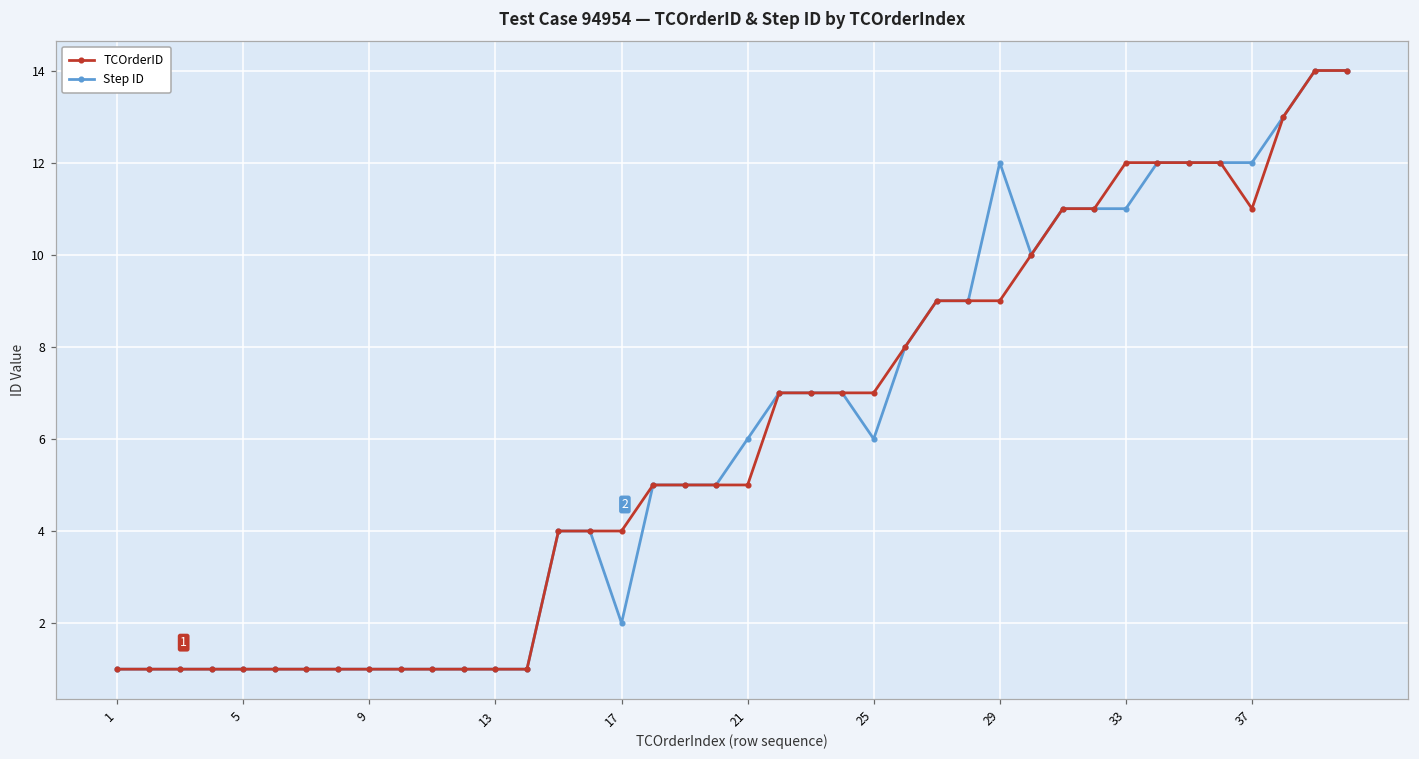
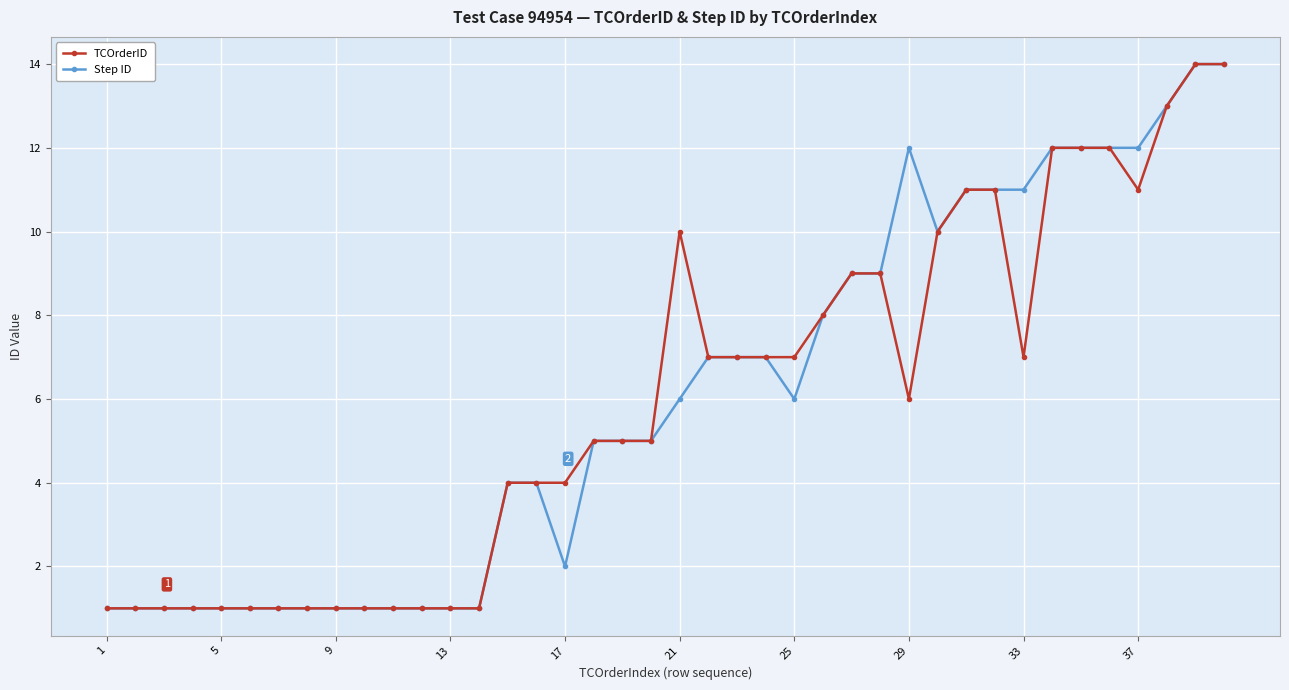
  {
    "TCOrderID": {
-     "21": 5,
+     "21": 10,
      "25": 7,
-     "29": 9,
-     "33": 12,
+     "29": 6,
+     "33": 7,
      "37": 11
    },
    "Step ID": {
      "17": 2,
      "21": 6,
      "25": 6,
      "29": 12,
      "33": 11,
      "37": 12
    }
  }
